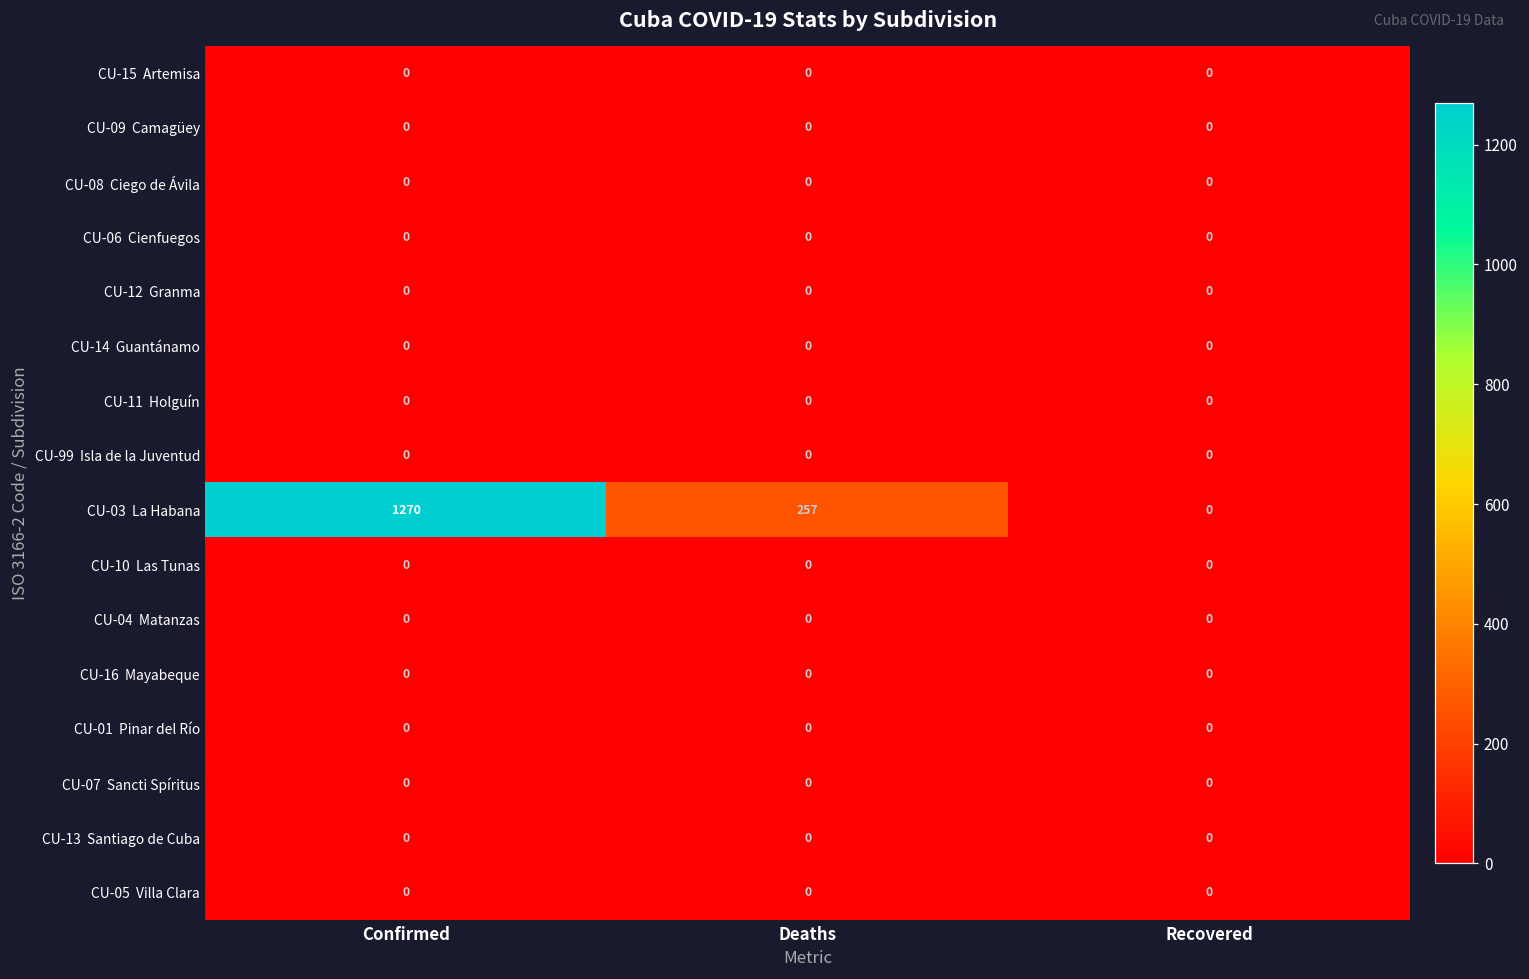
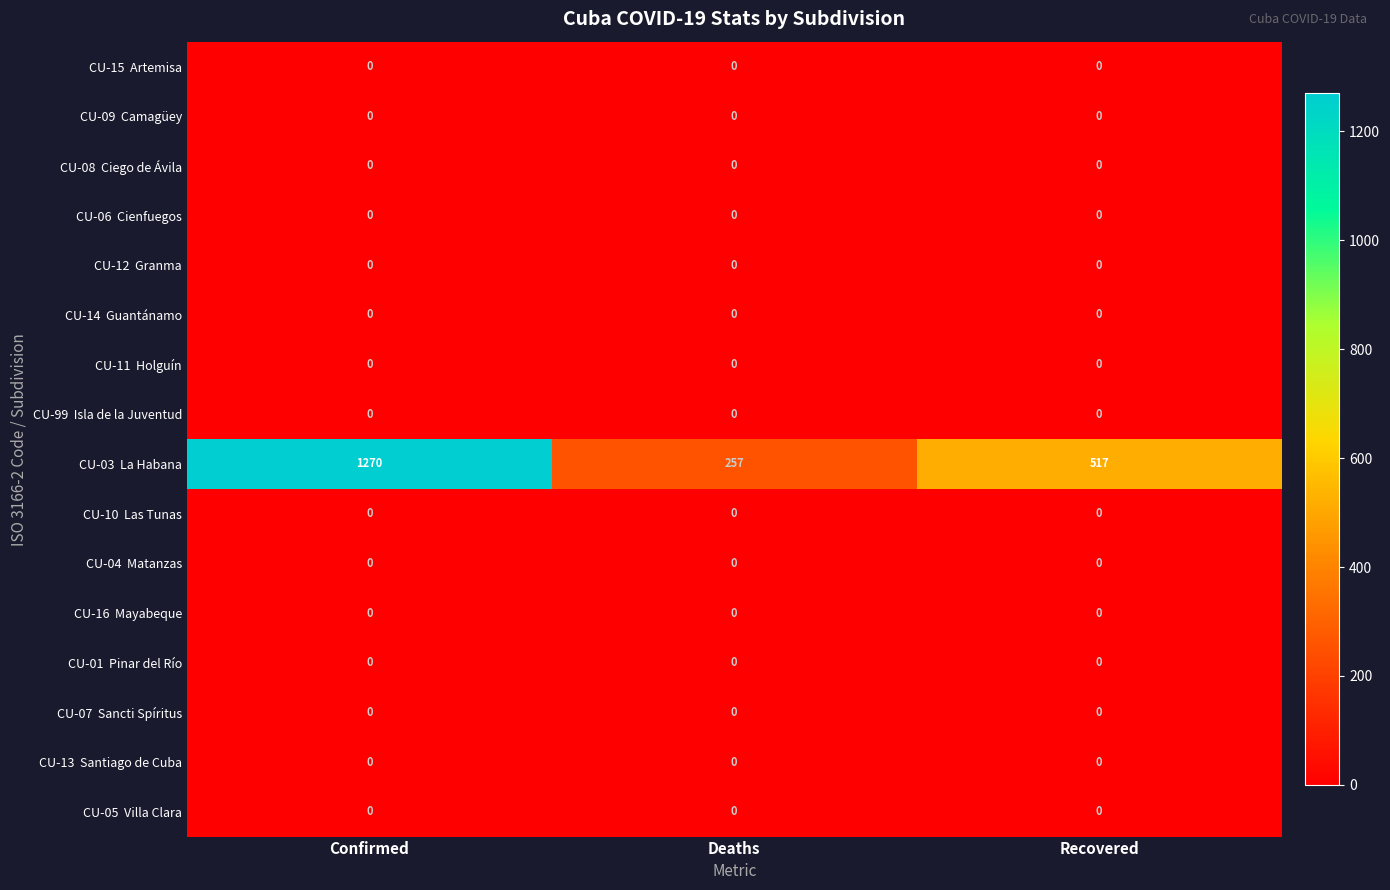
  {
    "CU-15 Artemisa": {
      "Confirmed": 0,
      "Deaths": 0,
      "Recovered": 0
    },
    "CU-09 Camagüey": {
      "Confirmed": 0,
      "Deaths": 0,
      "Recovered": 0
    },
    "CU-08 Ciego de Ávila": {
      "Confirmed": 0,
      "Deaths": 0,
      "Recovered": 0
    },
    "CU-06 Cienfuegos": {
      "Confirmed": 0,
      "Deaths": 0,
      "Recovered": 0
    },
    "CU-12 Granma": {
      "Confirmed": 0,
      "Deaths": 0,
      "Recovered": 0
    },
    "CU-14 Guantánamo": {
      "Confirmed": 0,
      "Deaths": 0,
      "Recovered": 0
    },
    "CU-11 Holguín": {
      "Confirmed": 0,
      "Deaths": 0,
      "Recovered": 0
    },
    "CU-99 Isla de la Juventud": {
      "Confirmed": 0,
      "Deaths": 0,
      "Recovered": 0
    },
    "CU-03 La Habana": {
      "Confirmed": 1270,
      "Deaths": 257,
-     "Recovered": 0
+     "Recovered": 517
    },
    "CU-10 Las Tunas": {
      "Confirmed": 0,
      "Deaths": 0,
      "Recovered": 0
    },
    "CU-04 Matanzas": {
      "Confirmed": 0,
      "Deaths": 0,
      "Recovered": 0
    },
    "CU-16 Mayabeque": {
      "Confirmed": 0,
      "Deaths": 0,
      "Recovered": 0
    },
    "CU-01 Pinar del Río": {
      "Confirmed": 0,
      "Deaths": 0,
      "Recovered": 0
    },
    "CU-07 Sancti Spíritus": {
      "Confirmed": 0,
      "Deaths": 0,
      "Recovered": 0
    },
    "CU-13 Santiago de Cuba": {
      "Confirmed": 0,
      "Deaths": 0,
      "Recovered": 0
    },
    "CU-05 Villa Clara": {
      "Confirmed": 0,
      "Deaths": 0,
      "Recovered": 0
    }
  }
